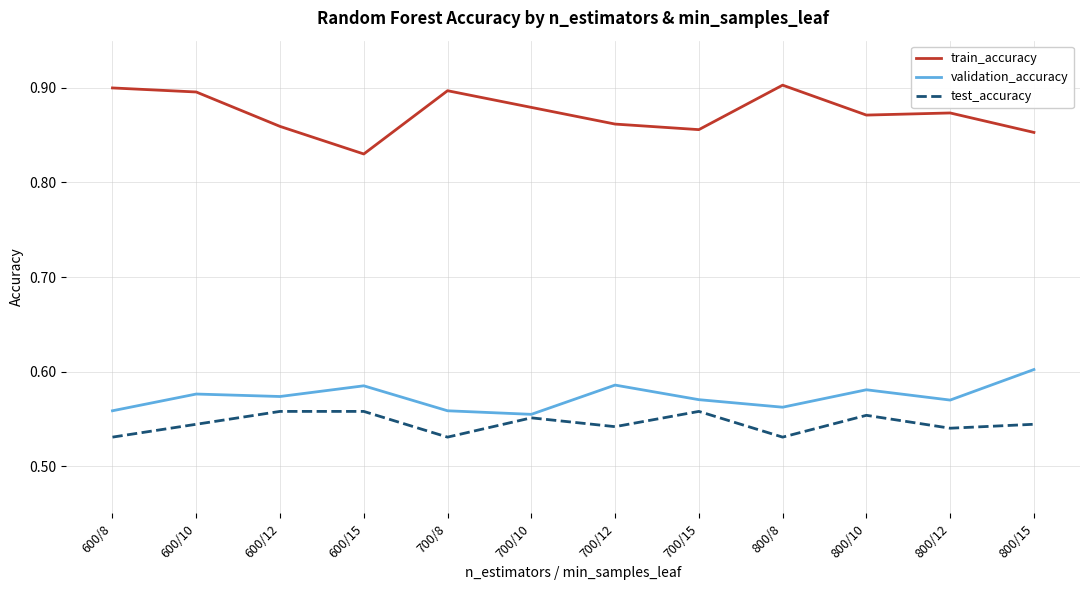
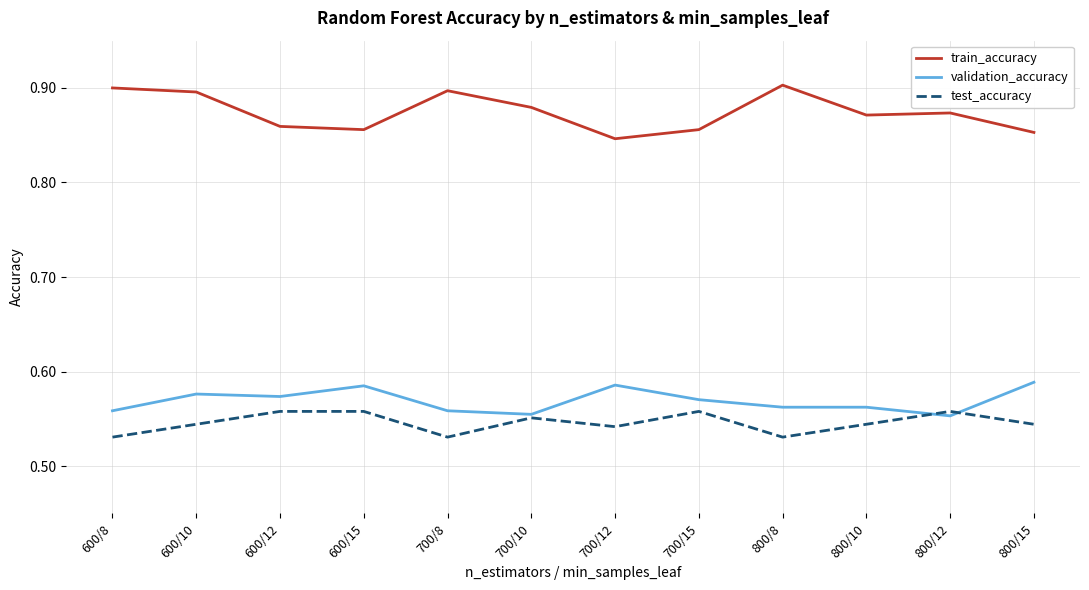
  {
    "train_accuracy": {
      "600/8": 0.90,
      "600/10": 0.90,
      "600/12": 0.86,
-     "600/15": 0.83,
+     "600/15": 0.86,
      "700/8": 0.90,
      "700/10": 0.88,
-     "700/12": 0.86,
+     "700/12": 0.85,
      "700/15": 0.86,
      "800/8": 0.90,
      "800/10": 0.87,
      "800/12": 0.87,
      "800/15": 0.85
    },
    "validation_accuracy": {
      "600/8": 0.56,
      "600/10": 0.58,
      "600/12": 0.57,
      "600/15": 0.58,
      "700/8": 0.56,
      "700/10": 0.55,
      "700/12": 0.59,
      "700/15": 0.57,
      "800/8": 0.56,
-     "800/10": 0.58,
-     "800/12": 0.57,
-     "800/15": 0.60
+     "800/10": 0.56,
+     "800/12": 0.55,
+     "800/15": 0.59
    },
    "test_accuracy": {
      "600/8": 0.53,
      "600/10": 0.54,
      "600/12": 0.56,
      "600/15": 0.56,
      "700/8": 0.53,
      "700/10": 0.55,
      "700/12": 0.54,
      "700/15": 0.56,
      "800/8": 0.53,
-     "800/10": 0.55,
-     "800/12": 0.54,
+     "800/10": 0.54,
+     "800/12": 0.56,
      "800/15": 0.54
    }
  }
